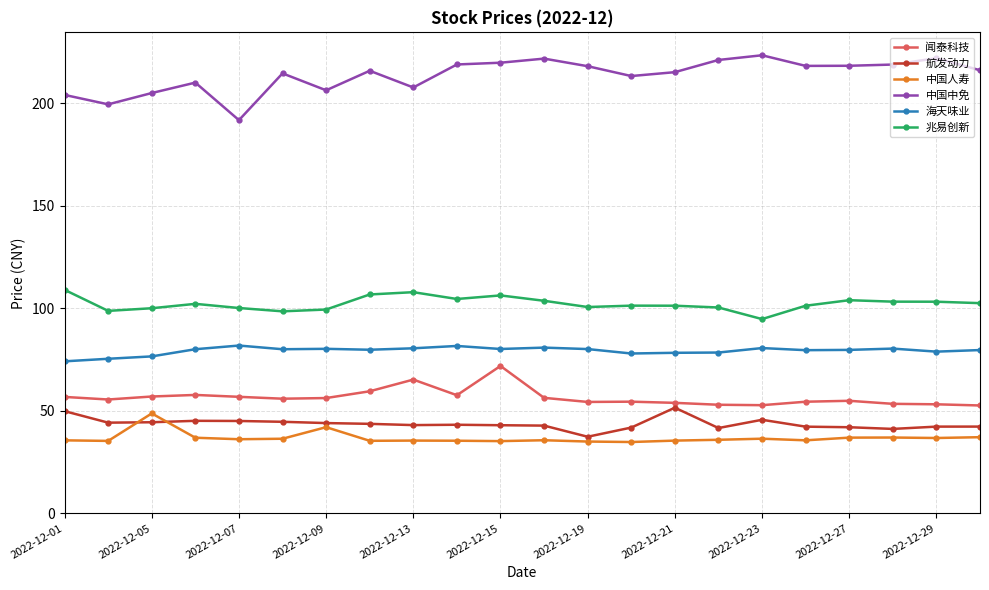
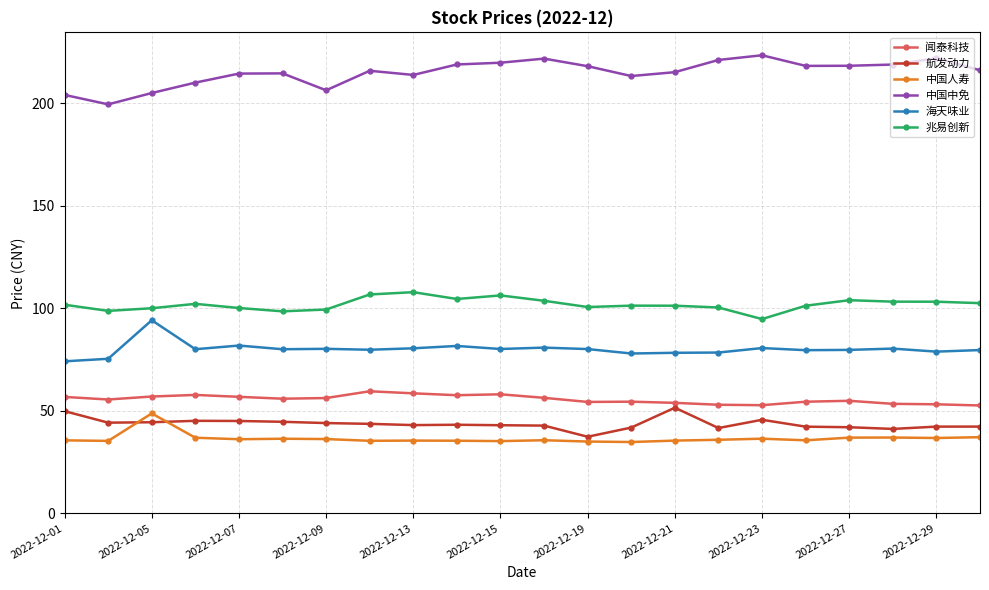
  {
    "闻泰科技": {
      "2022-12-01": 57,
      "2022-12-05": 57,
      "2022-12-07": 57,
      "2022-12-09": 56,
-     "2022-12-13": 65,
-     "2022-12-15": 72,
+     "2022-12-13": 59,
+     "2022-12-15": 58,
      "2022-12-19": 54,
      "2022-12-21": 54,
      "2022-12-23": 53,
      "2022-12-27": 55,
      "2022-12-29": 53
    },
    "航发动力": {
      "2022-12-01": 50,
      "2022-12-05": 44,
      "2022-12-07": 45,
      "2022-12-09": 44,
      "2022-12-13": 43,
      "2022-12-15": 43,
      "2022-12-19": 37,
      "2022-12-21": 51,
      "2022-12-23": 46,
      "2022-12-27": 42,
      "2022-12-29": 42
    },
    "中国人寿": {
      "2022-12-01": 36,
      "2022-12-05": 49,
      "2022-12-07": 36,
-     "2022-12-09": 42,
+     "2022-12-09": 36,
      "2022-12-13": 35,
      "2022-12-15": 35,
      "2022-12-19": 35,
      "2022-12-21": 35,
      "2022-12-23": 36,
      "2022-12-27": 37,
      "2022-12-29": 37
    },
    "中国中免": {
      "2022-12-01": 204,
      "2022-12-05": 205,
-     "2022-12-07": 192,
+     "2022-12-07": 214,
      "2022-12-09": 206,
-     "2022-12-13": 208,
+     "2022-12-13": 214,
      "2022-12-15": 220,
      "2022-12-19": 218,
      "2022-12-21": 215,
      "2022-12-23": 223,
      "2022-12-27": 218
    },
    "海天味业": {
      "2022-12-01": 74,
-     "2022-12-05": 77,
+     "2022-12-05": 94,
      "2022-12-07": 82,
      "2022-12-09": 80,
      "2022-12-13": 80,
      "2022-12-15": 80,
      "2022-12-19": 80,
      "2022-12-21": 78,
      "2022-12-23": 81,
      "2022-12-27": 80,
      "2022-12-29": 79
    },
    "兆易创新": {
-     "2022-12-01": 109,
+     "2022-12-01": 102,
      "2022-12-05": 100,
      "2022-12-07": 100,
      "2022-12-09": 99,
      "2022-12-13": 108,
      "2022-12-15": 106,
      "2022-12-19": 101,
      "2022-12-21": 101,
      "2022-12-23": 95,
      "2022-12-27": 104,
      "2022-12-29": 103
    }
  }
